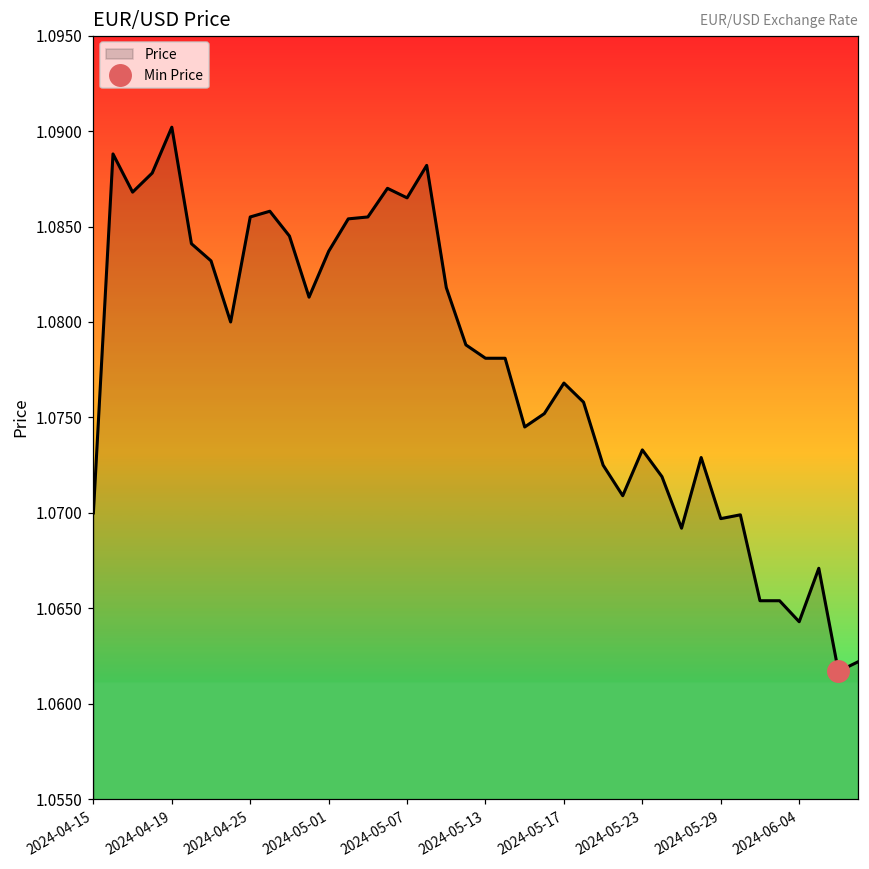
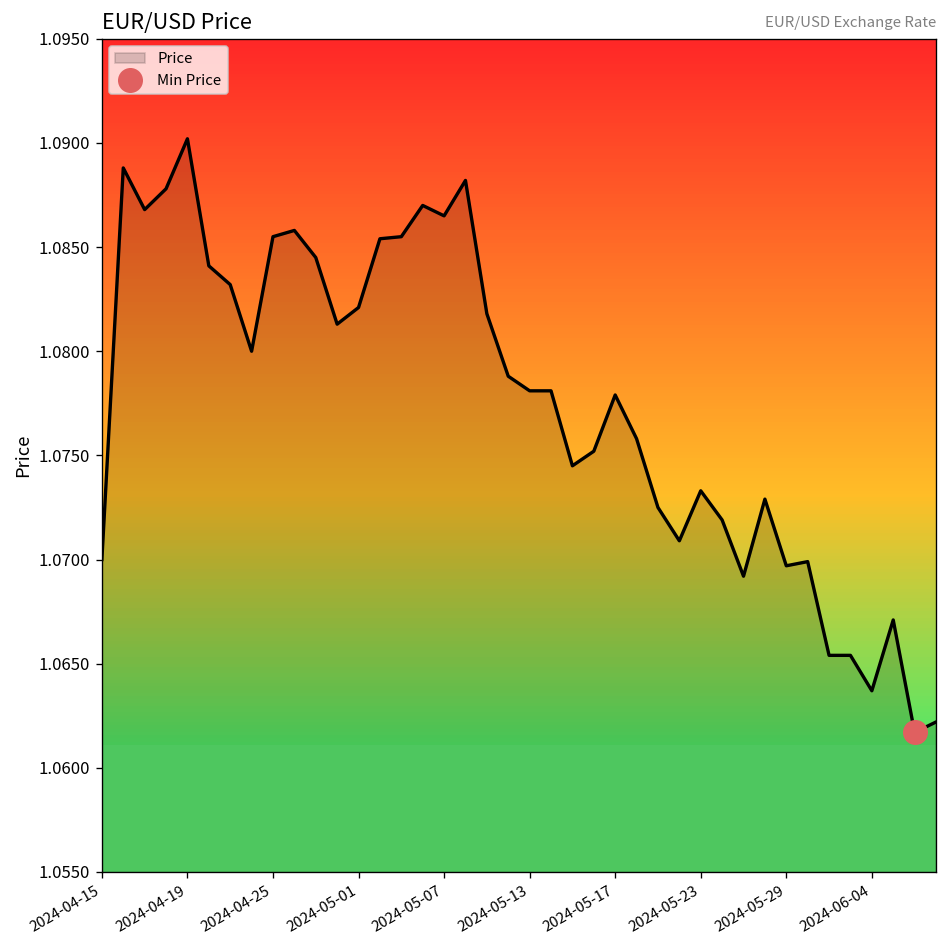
  {
    "Price": {
      "2024-04-15": 1.0700,
      "2024-04-19": 1.0902,
      "2024-04-25": 1.0855,
-     "2024-05-01": 1.0837,
+     "2024-05-01": 1.0821,
      "2024-05-07": 1.0865,
      "2024-05-13": 1.0781,
-     "2024-05-17": 1.0768,
+     "2024-05-17": 1.0779,
      "2024-05-23": 1.0733,
      "2024-05-29": 1.0697,
-     "2024-06-04": 1.0643
+     "2024-06-04": 1.0637
    }
  }
